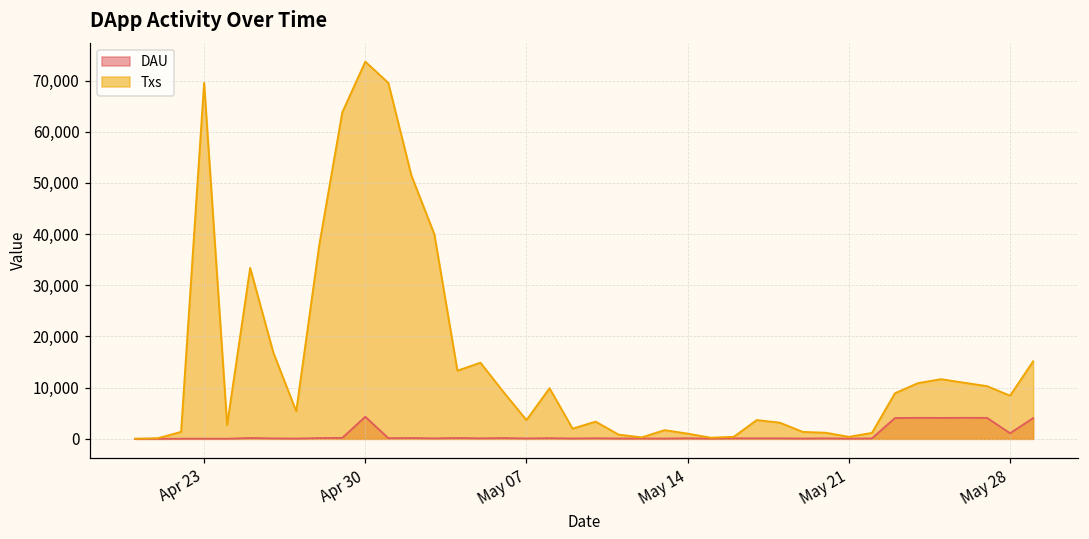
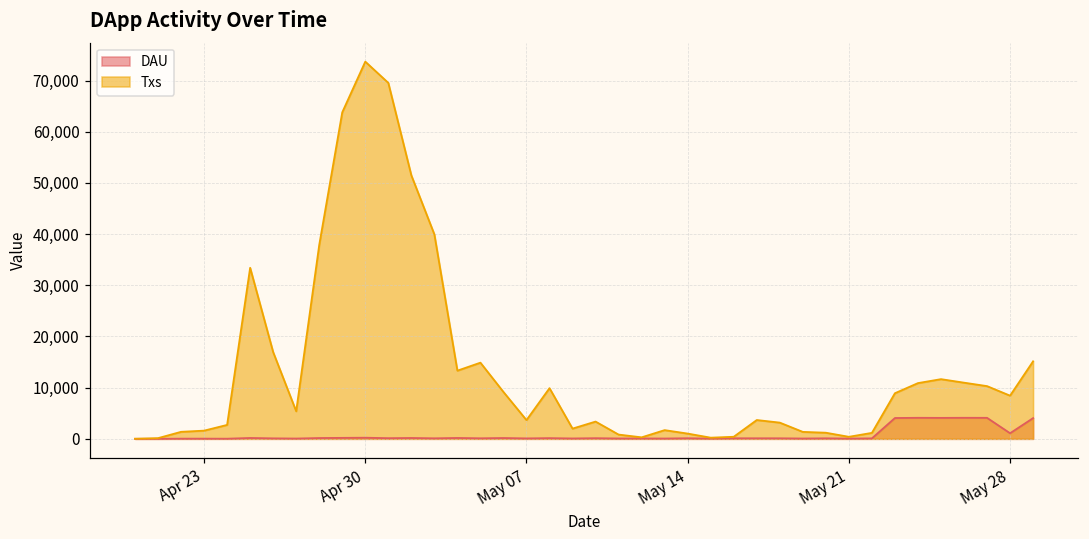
  {
    "DAU": {
      "Apr 23": "0",
-     "Apr 30": "4,000",
+     "Apr 30": "0",
      "May 07": "0",
      "May 14": "0",
      "May 28": "1,000"
    },
    "Txs": {
-     "Apr 23": "70,000",
+     "Apr 23": "2,000",
      "Apr 30": "74,000",
      "May 07": "4,000",
      "May 14": "1,000",
      "May 28": "8,000"
    }
  }
